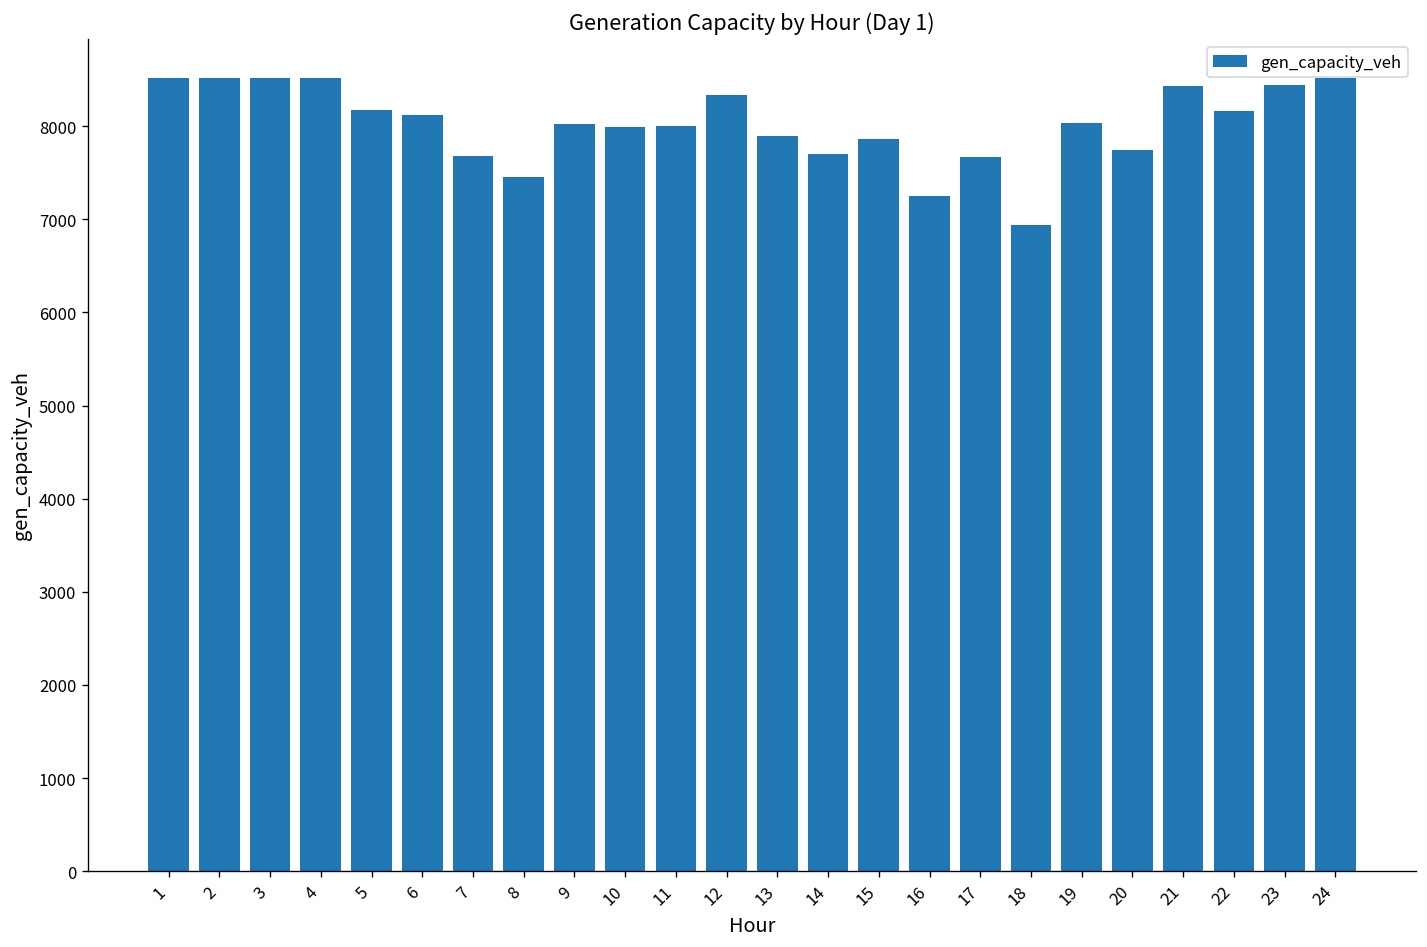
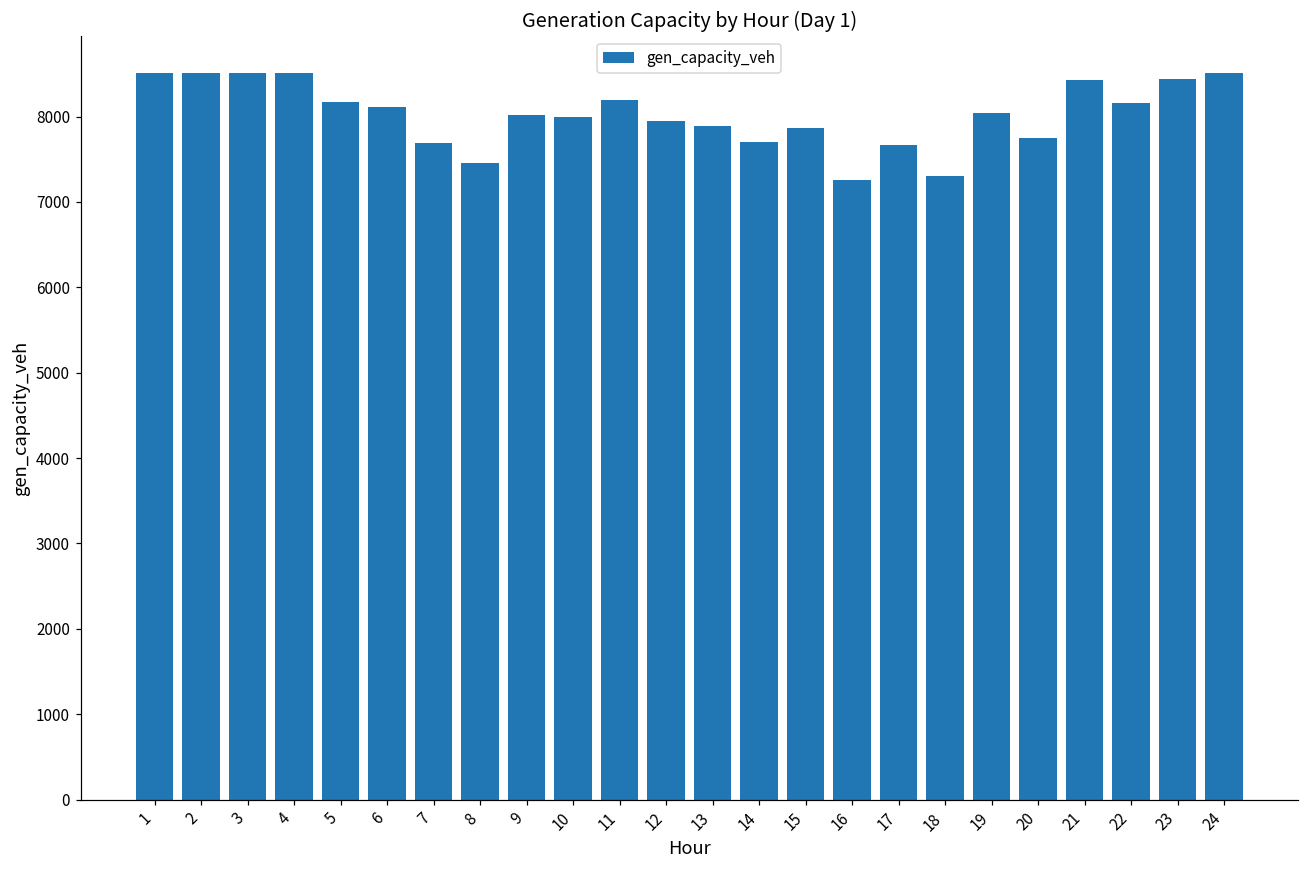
  {
    "1": 8500,
    "2": 8500,
    "3": 8500,
    "4": 8500,
    "5": 8200,
    "6": 8100,
    "7": 7700,
    "8": 7500,
    "9": 8000,
    "10": 8000,
-   "11": 8000,
-   "12": 8300,
+   "11": 8200,
+   "12": 8000,
    "13": 7900,
    "14": 7700,
    "15": 7900,
    "16": 7300,
    "17": 7700,
-   "18": 6900,
+   "18": 7300,
    "19": 8000,
    "20": 7700,
    "21": 8400,
    "22": 8200,
    "23": 8400,
    "24": 8500
  }
